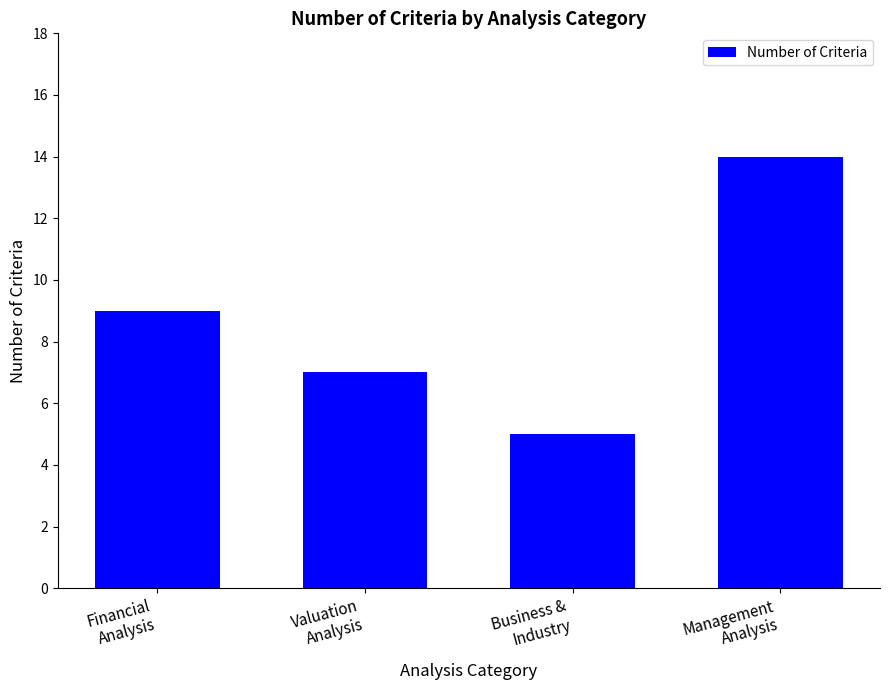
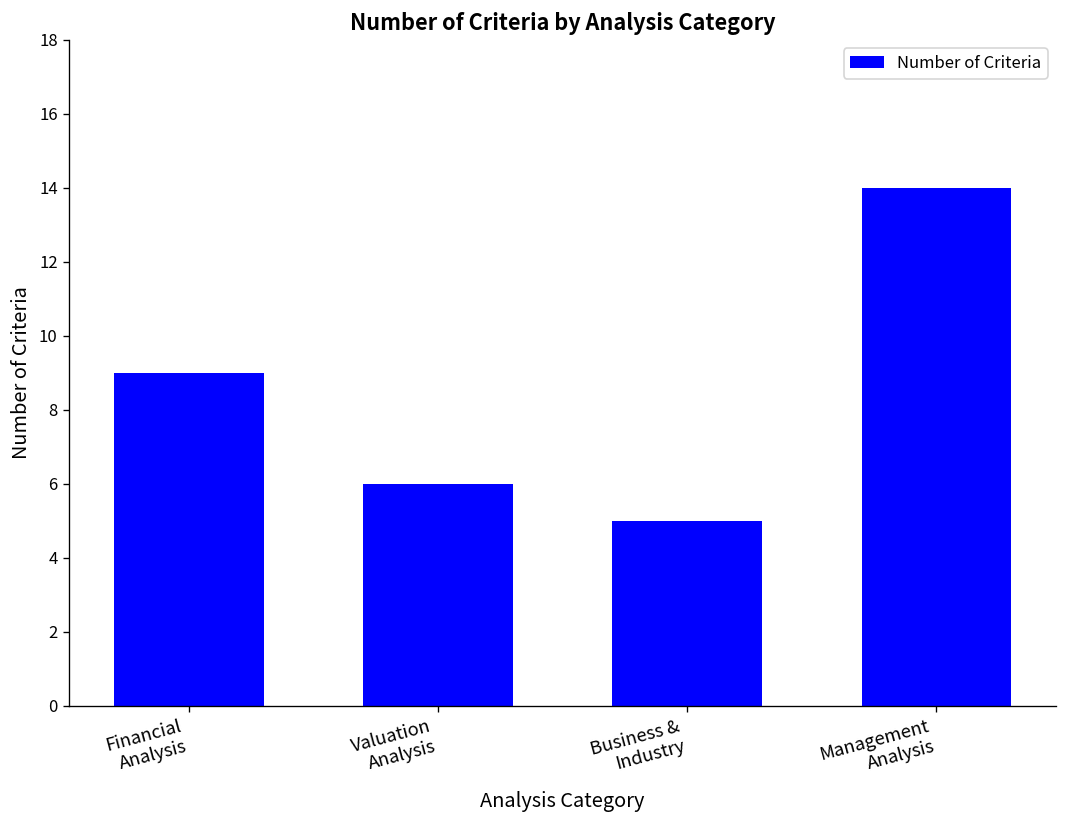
  {
    "Financial Analysis": 9,
-   "Valuation Analysis": 7,
+   "Valuation Analysis": 6,
    "Business & Industry": 5,
    "Management Analysis": 14
  }
